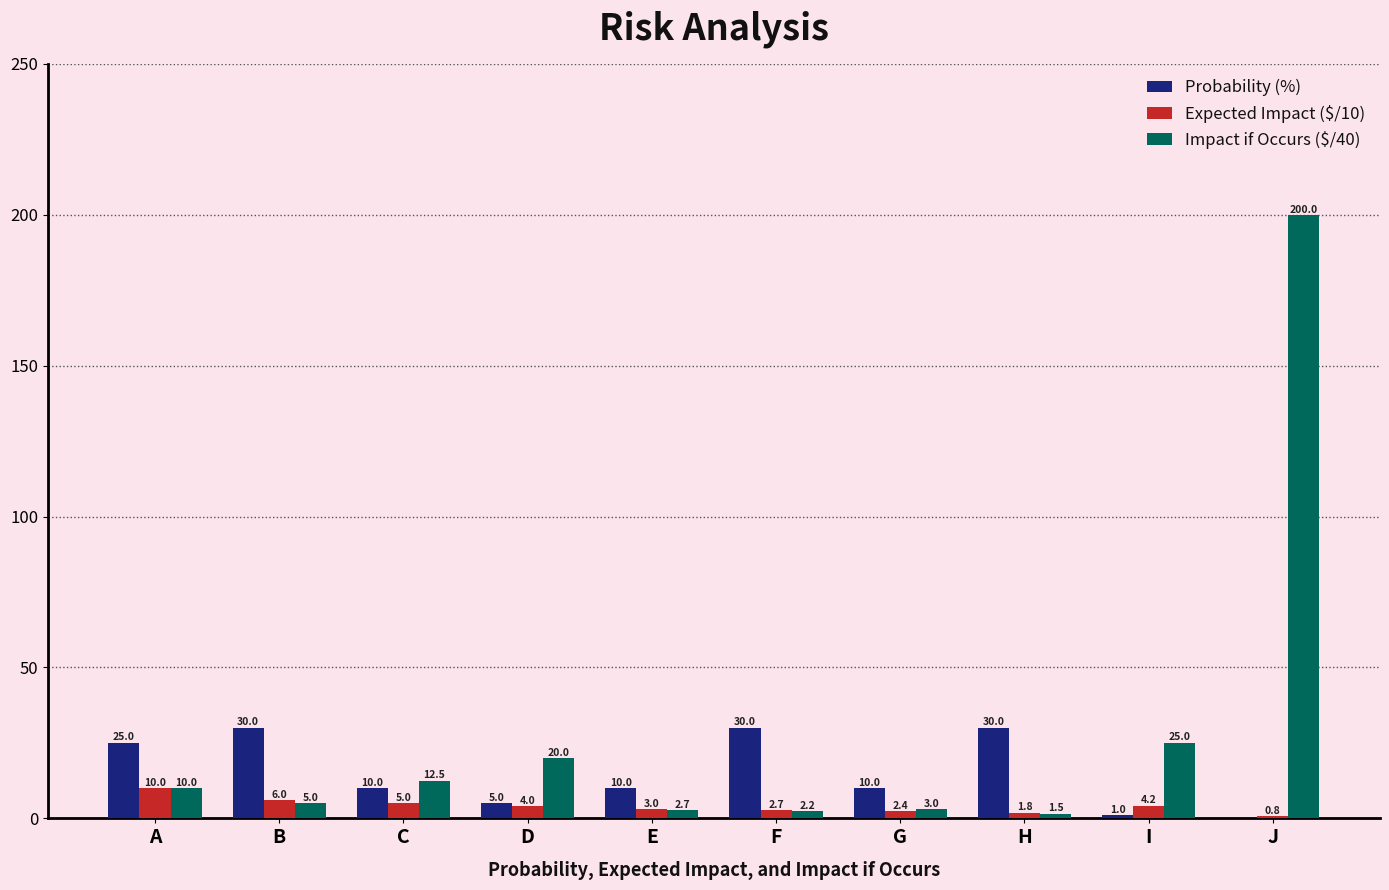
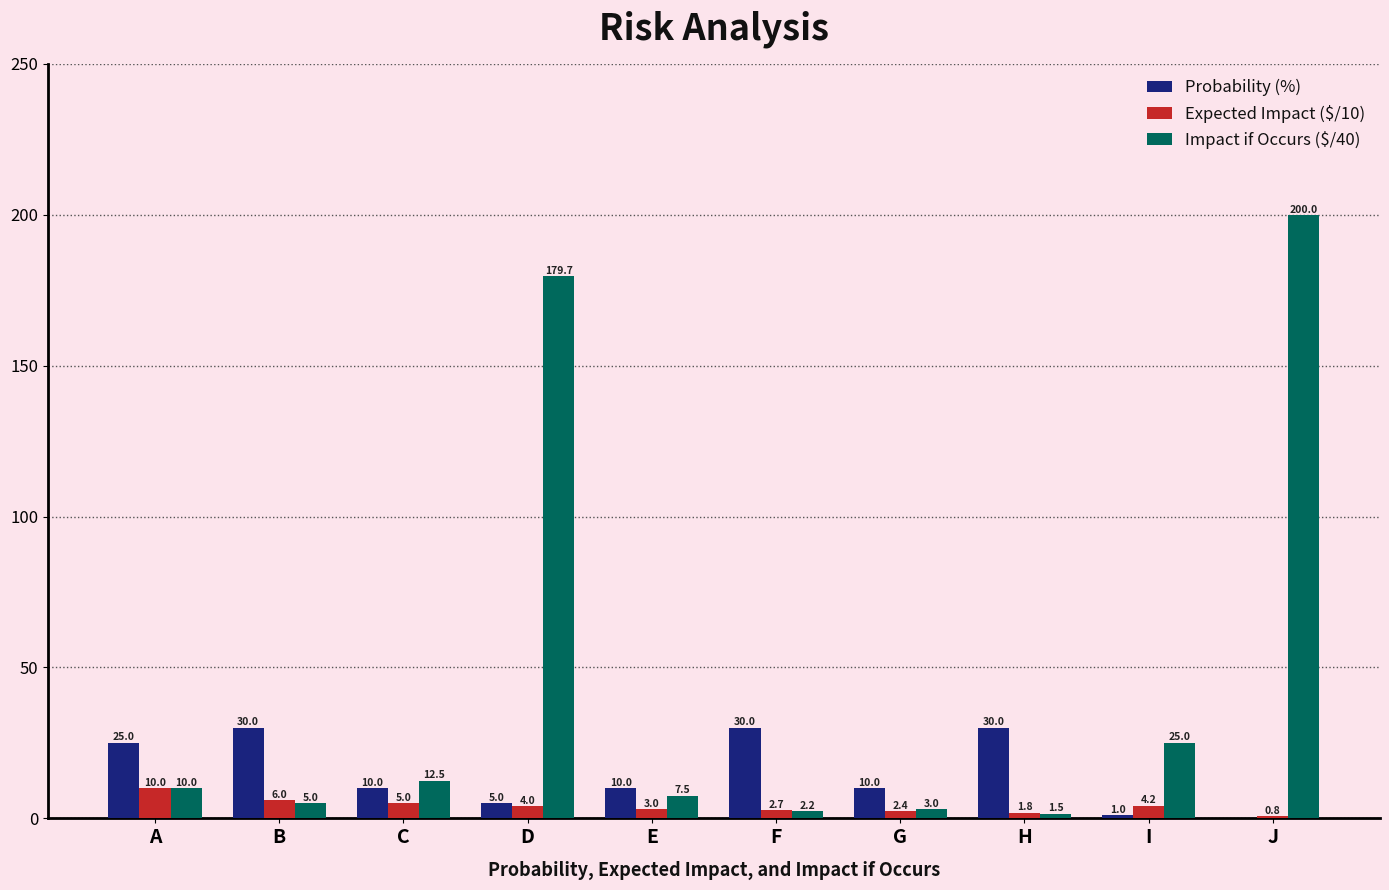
  {
    "Probability (%)": {
      "A": 25.0,
      "B": 30.0,
      "C": 10.0,
      "D": 5.0,
      "E": 10.0,
      "F": 30.0,
      "G": 10.0,
      "H": 30.0,
      "I": 1.0
    },
    "Expected Impact ($/10)": {
      "A": 10.0,
      "B": 6.0,
      "C": 5.0,
      "D": 4.0,
      "E": 3.0,
      "F": 2.7,
      "G": 2.4,
      "H": 1.8,
      "I": 4.2,
      "J": 0.8
    },
    "Impact if Occurs ($/40)": {
      "A": 10.0,
      "B": 5.0,
      "C": 12.5,
-     "D": 20.0,
-     "E": 2.7,
+     "D": 179.7,
+     "E": 7.5,
      "F": 2.2,
      "G": 3.0,
      "H": 1.5,
      "I": 25.0,
      "J": 200.0
    }
  }
